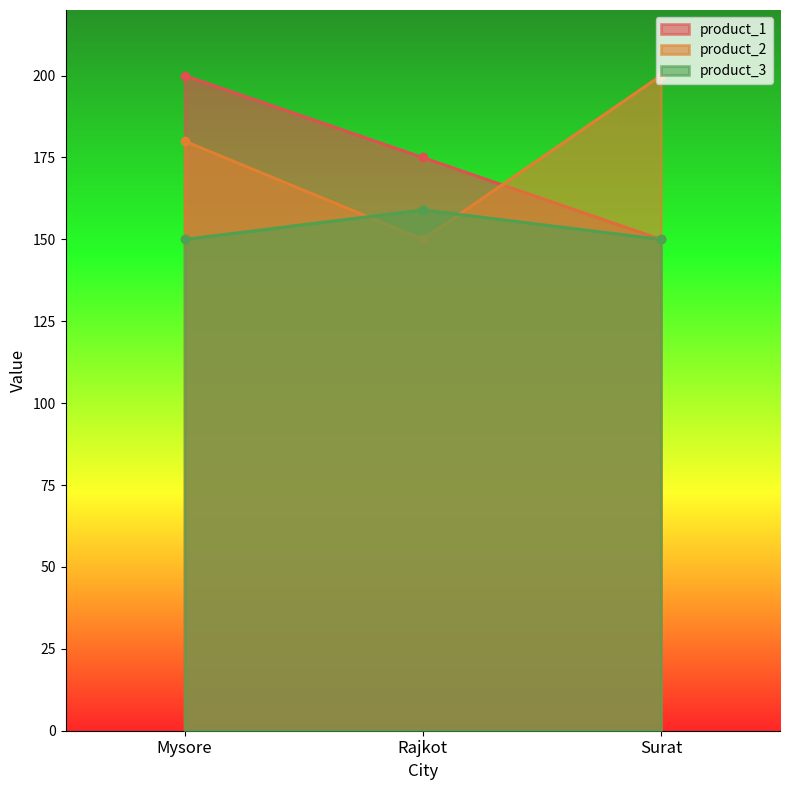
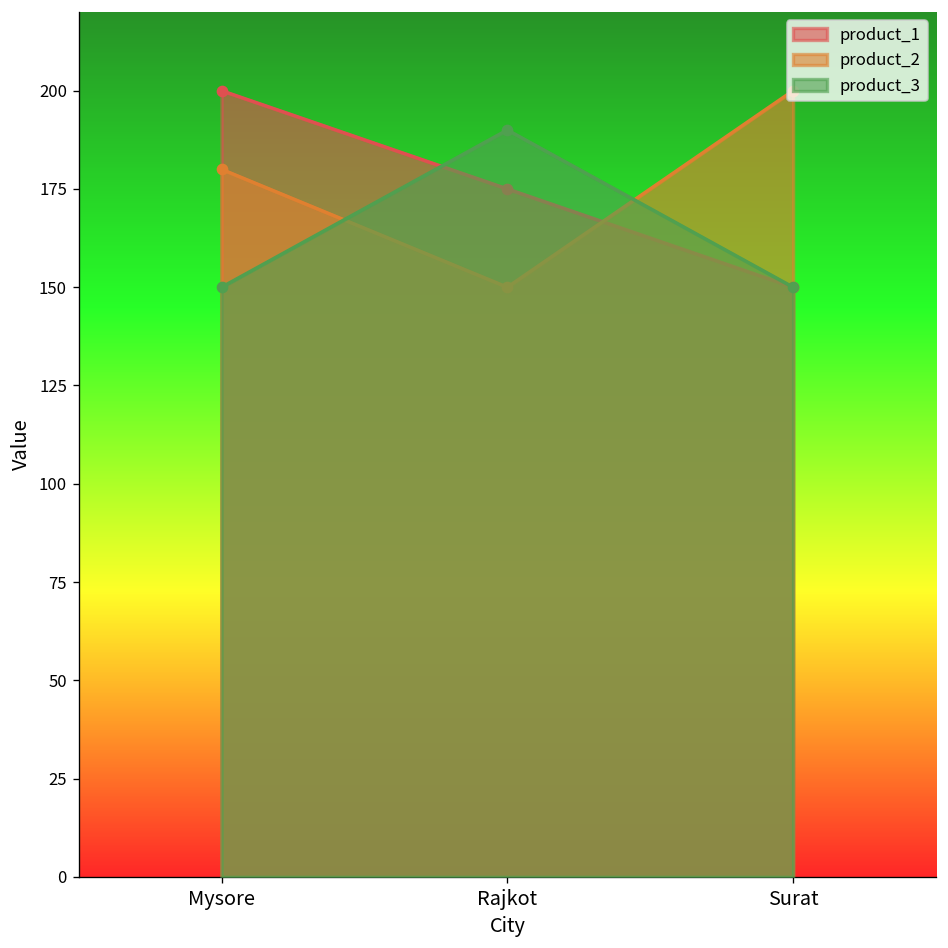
  {
    "product_3": {
      "Mysore": 150,
-     "Rajkot": 159
+     "Rajkot": 190
    }
  }
